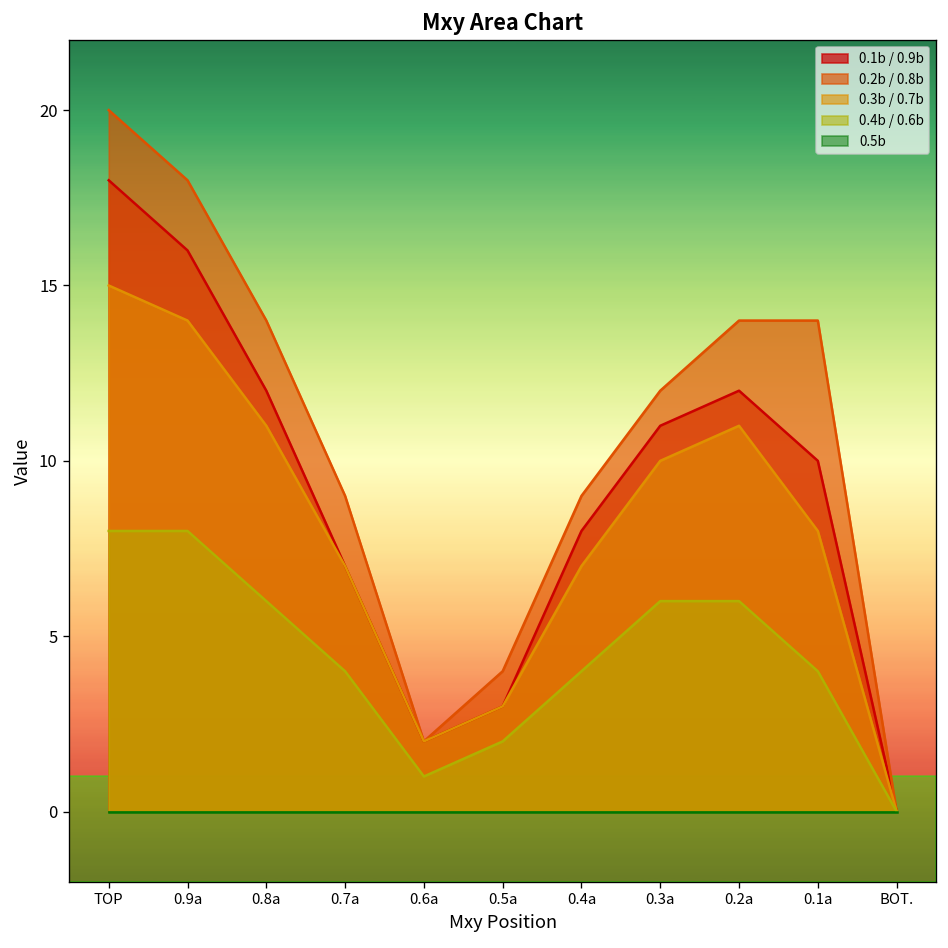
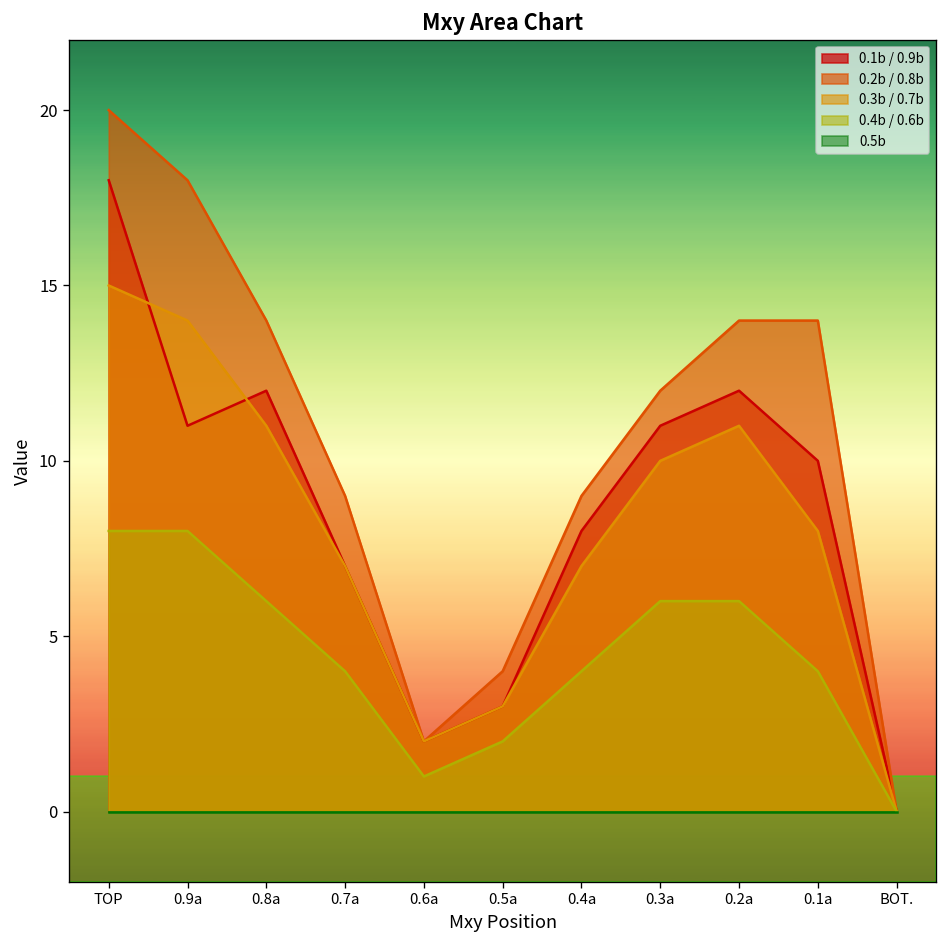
  {
    "0.1b / 0.9b": {
      "TOP": 18,
-     "0.9a": 16,
+     "0.9a": 11,
      "0.8a": 12,
      "0.4a": 8,
      "0.3a": 11,
      "0.2a": 12,
      "0.1a": 10
    },
    "0.2b / 0.8b": {
      "TOP": 20,
      "0.9a": 18,
      "0.8a": 14,
      "0.7a": 9,
      "0.5a": 4,
      "0.4a": 9,
      "0.3a": 12,
      "0.2a": 14,
      "0.1a": 14
    },
    "0.5b": {
      "TOP": 0,
      "0.9a": 0,
      "0.8a": 0,
      "0.7a": 0,
      "0.6a": 0,
      "0.5a": 0,
      "0.4a": 0,
      "0.3a": 0,
      "0.2a": 0,
      "0.1a": 0
    }
  }
